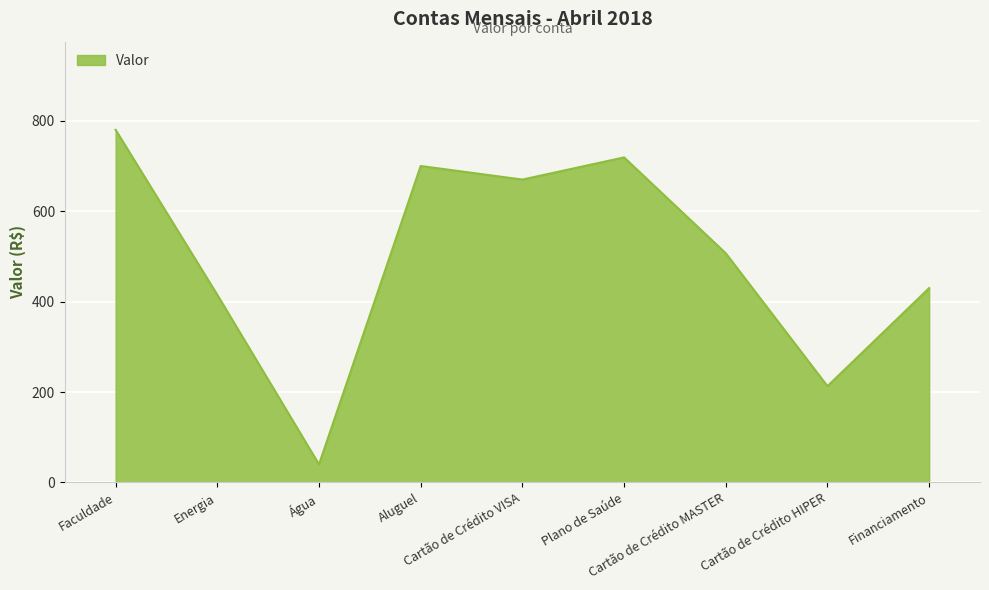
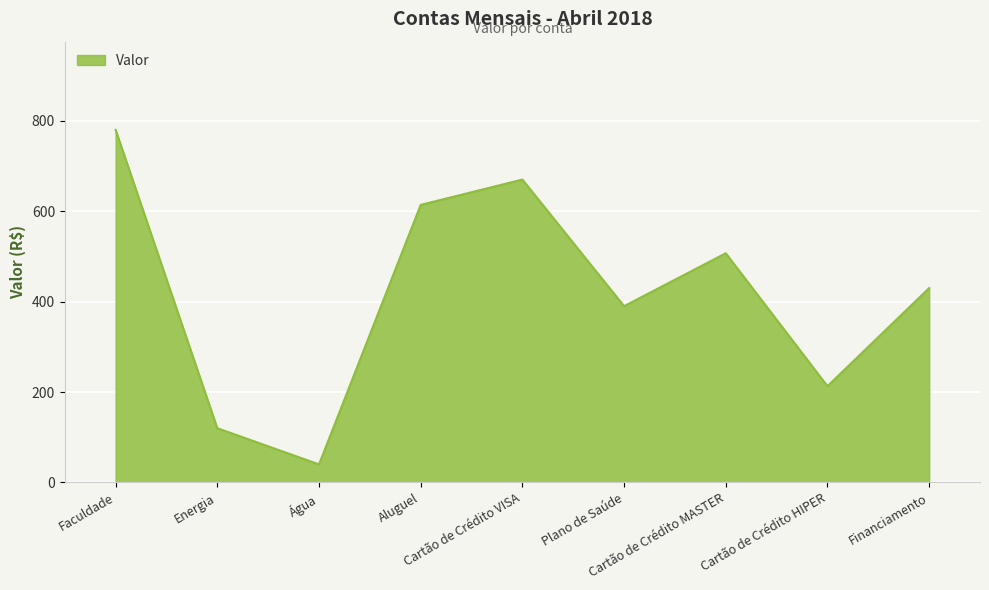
  {
    "Faculdade": 780,
-   "Energia": 420,
+   "Energia": 120,
    "Água": 40,
-   "Aluguel": 700,
+   "Aluguel": 610,
    "Cartão de Crédito VISA": 670,
-   "Plano de Saúde": 720,
+   "Plano de Saúde": 390,
    "Cartão de Crédito MASTER": 510,
    "Cartão de Crédito HIPER": 210,
    "Financiamento": 430
  }
